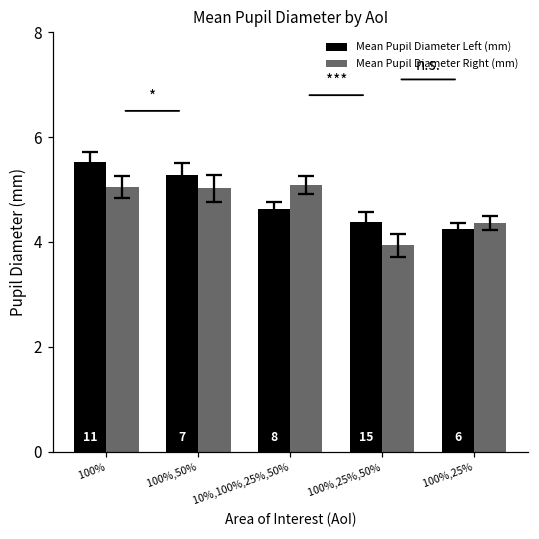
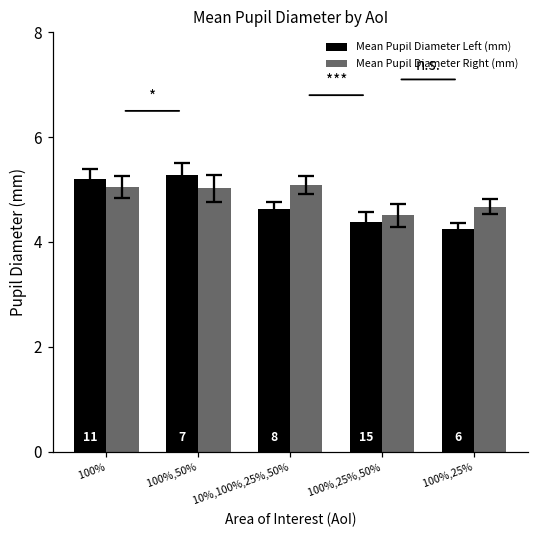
  {
    "Mean Pupil Diameter Left (mm)": {
-     "100%": 5.5
+     "100%": 5.2
    },
    "Mean Pupil Diameter Right (mm)": {
      "100%": 5.1,
      "100%,50%": 5.0,
      "10%,100%,25%,50%": 5.1,
-     "100%,25%,50%": 3.9,
-     "100%,25%": 4.4
+     "100%,25%,50%": 4.5,
+     "100%,25%": 4.7
    }
  }
